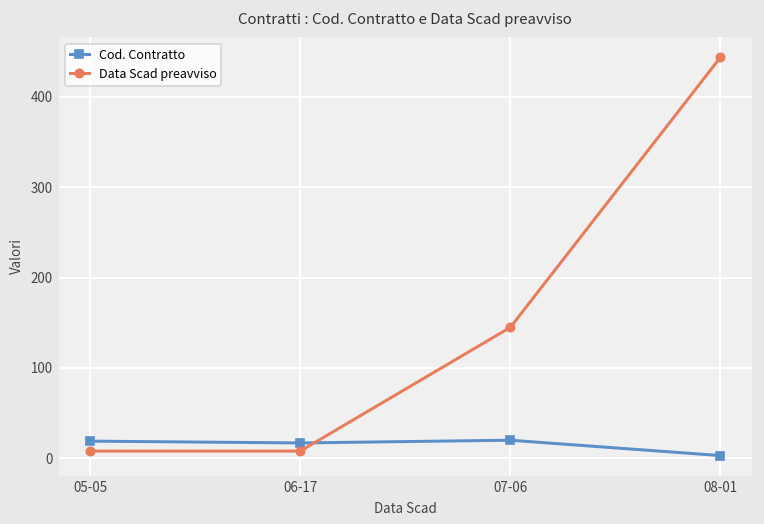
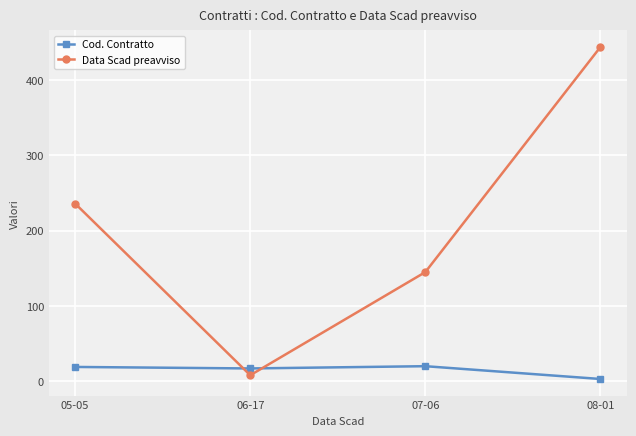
  {
    "Cod. Contratto": {
      "05-05": 20,
      "06-17": 20,
      "07-06": 20,
      "08-01": 0
    },
    "Data Scad preavviso": {
-     "05-05": 10,
+     "05-05": 240,
      "06-17": 10,
      "07-06": 150,
      "08-01": 440
    }
  }
